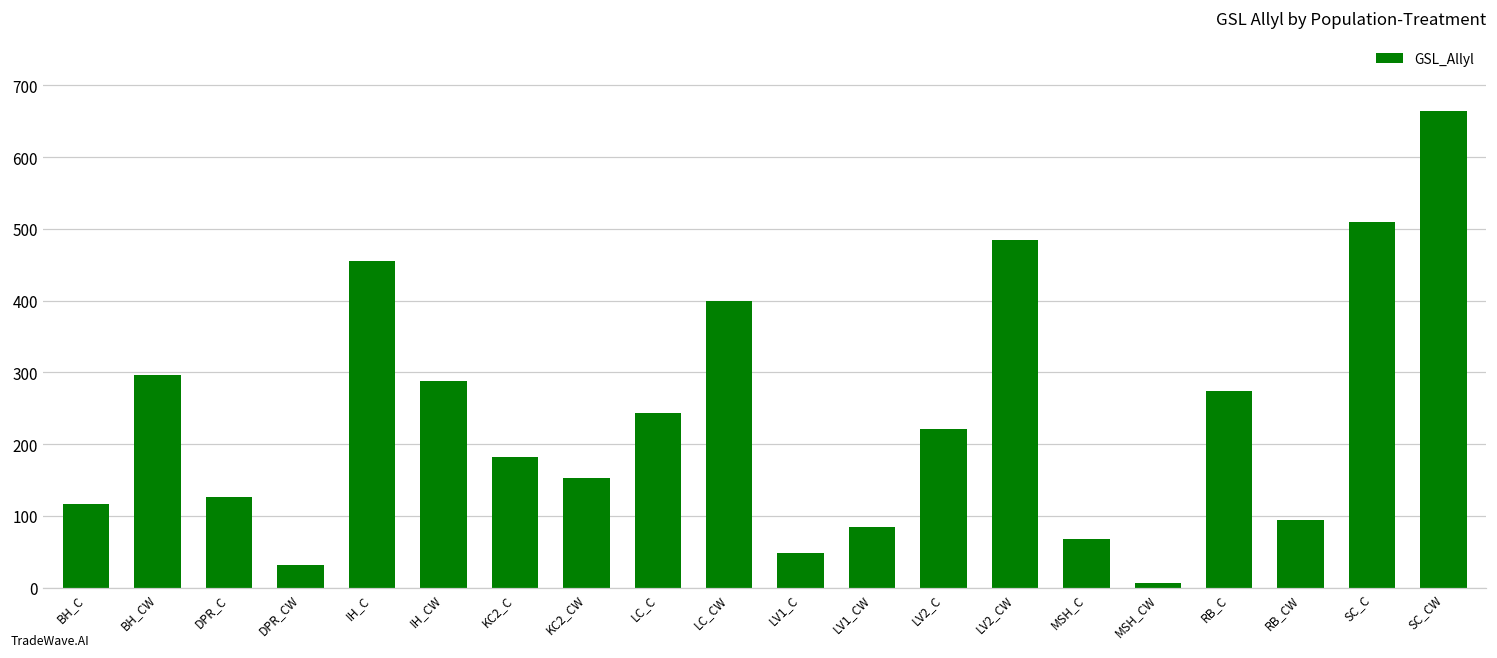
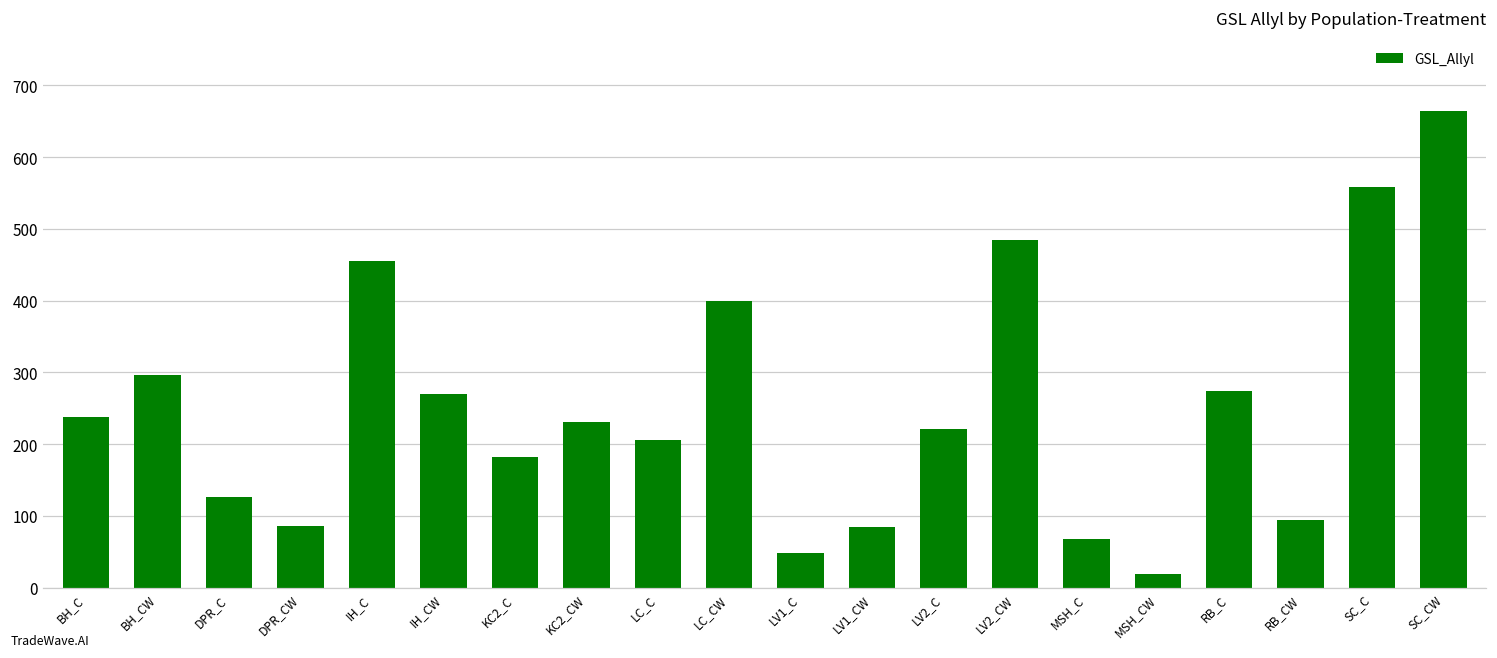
  {
-   "BH_C": 120,
+   "BH_C": 240,
    "BH_CW": 300,
    "DPR_C": 130,
-   "DPR_CW": 30,
+   "DPR_CW": 90,
    "IH_C": 450,
-   "IH_CW": 290,
+   "IH_CW": 270,
    "KC2_C": 180,
-   "KC2_CW": 150,
-   "LC_C": 240,
+   "KC2_CW": 230,
+   "LC_C": 210,
    "LC_CW": 400,
    "LV1_C": 50,
    "LV1_CW": 80,
    "LV2_C": 220,
    "LV2_CW": 480,
    "MSH_C": 70,
-   "MSH_CW": 10,
+   "MSH_CW": 20,
    "RB_C": 270,
    "RB_CW": 90,
-   "SC_C": 510,
+   "SC_C": 560,
    "SC_CW": 660
  }
